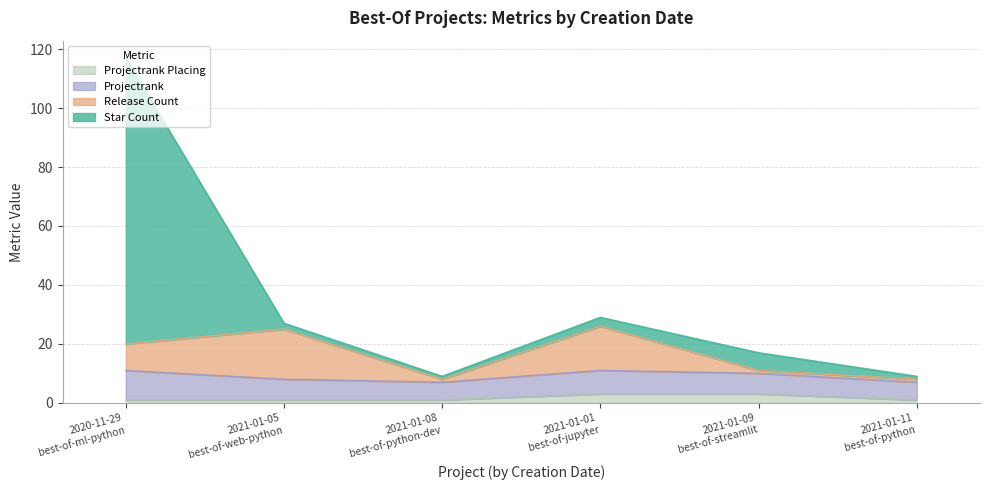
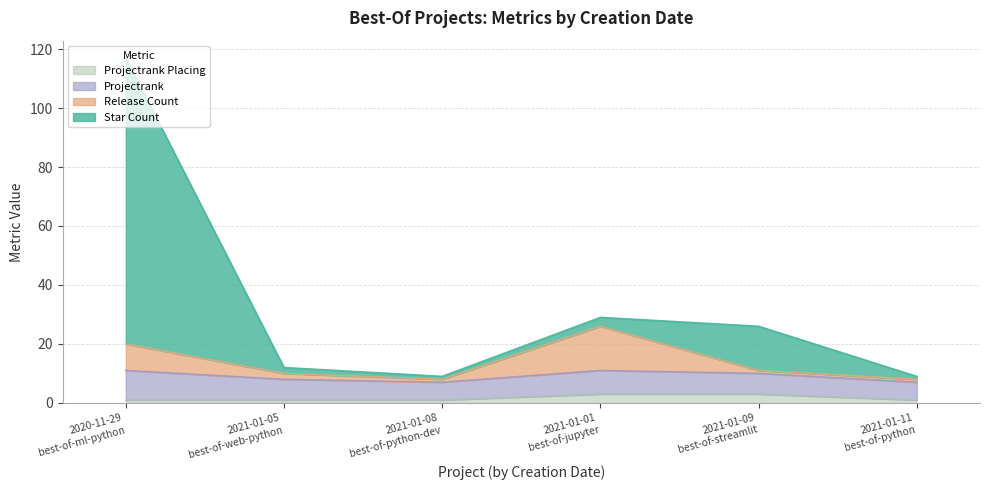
  {
    "Release Count": {
      "2020-11-29 best-of-ml-python": 9,
-     "2021-01-05 best-of-web-python": 17,
+     "2021-01-05 best-of-web-python": 2,
      "2021-01-08 best-of-python-dev": 1,
      "2021-01-01 best-of-jupyter": 15,
      "2021-01-09 best-of-streamlit": 1,
      "2021-01-11 best-of-python": 1
    },
    "Star Count": {
      "2021-01-05 best-of-web-python": 2,
      "2021-01-08 best-of-python-dev": 1,
      "2021-01-01 best-of-jupyter": 3,
-     "2021-01-09 best-of-streamlit": 6,
+     "2021-01-09 best-of-streamlit": 15,
      "2021-01-11 best-of-python": 1
    }
  }
